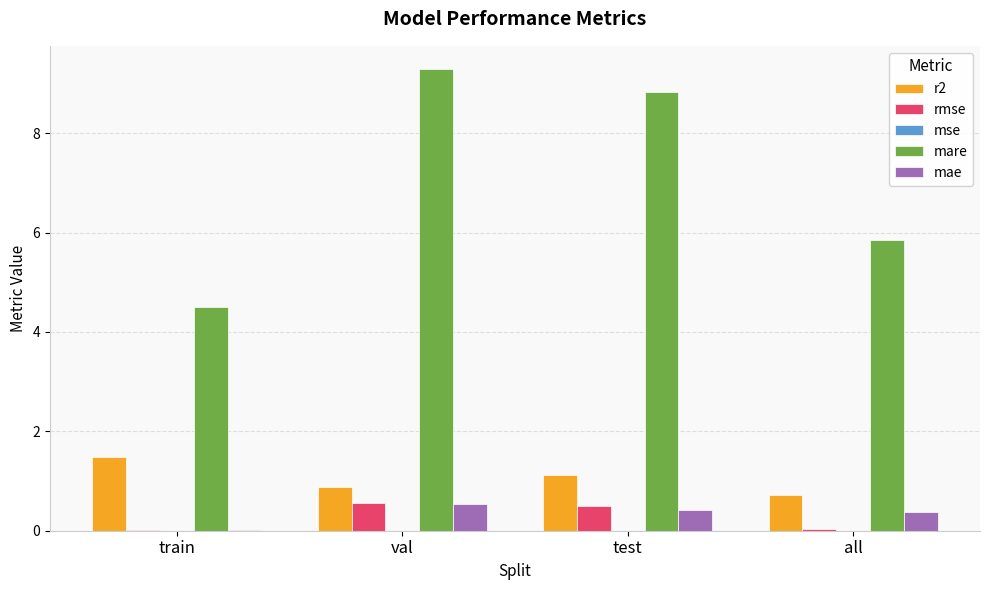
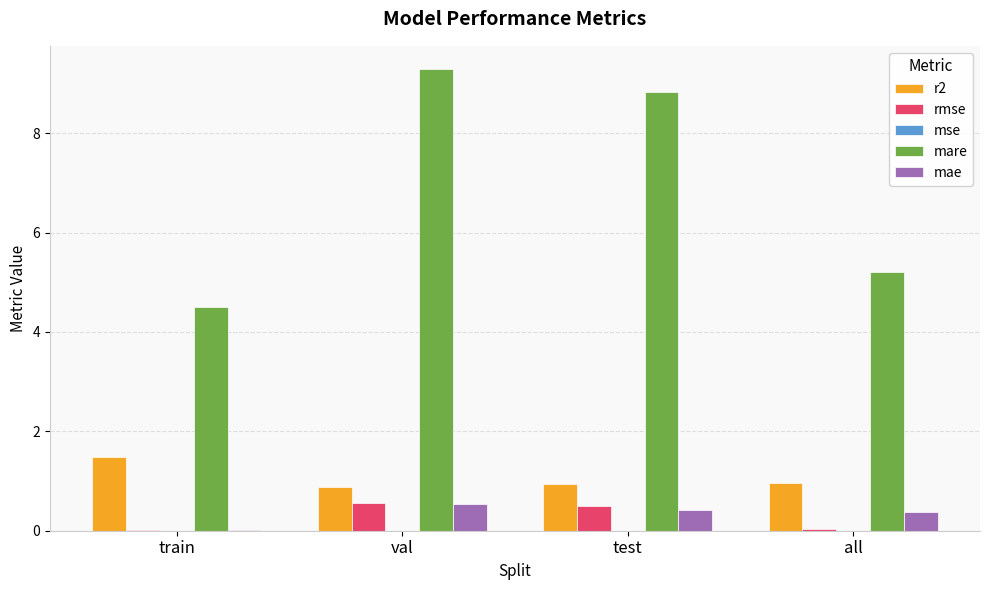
  {
    "r2": {
      "train": 1.5,
      "val": 0.9,
-     "test": 1.1,
-     "all": 0.7
+     "test": 0.9,
+     "all": 1.0
    },
    "rmse": {
      "val": 0.6,
      "test": 0.5
    },
    "mare": {
      "train": 4.5,
      "val": 9.3,
      "test": 8.8,
-     "all": 5.9
+     "all": 5.2
    },
    "mae": {
      "val": 0.5,
      "test": 0.4,
      "all": 0.4
    }
  }
